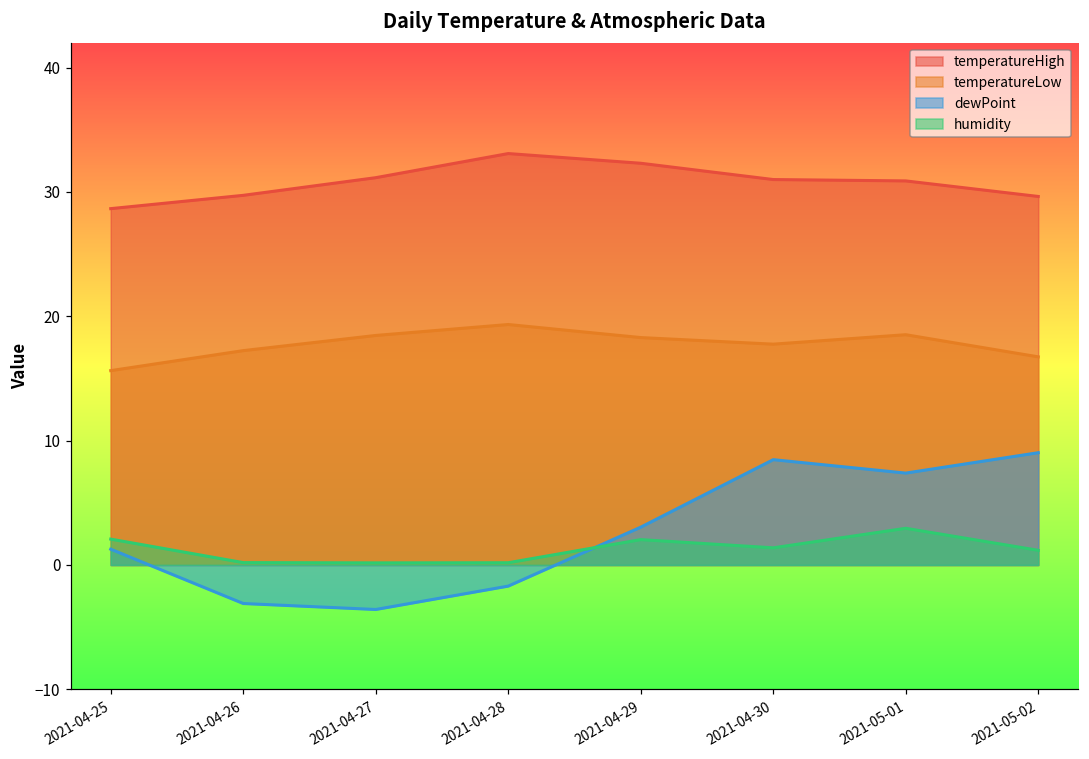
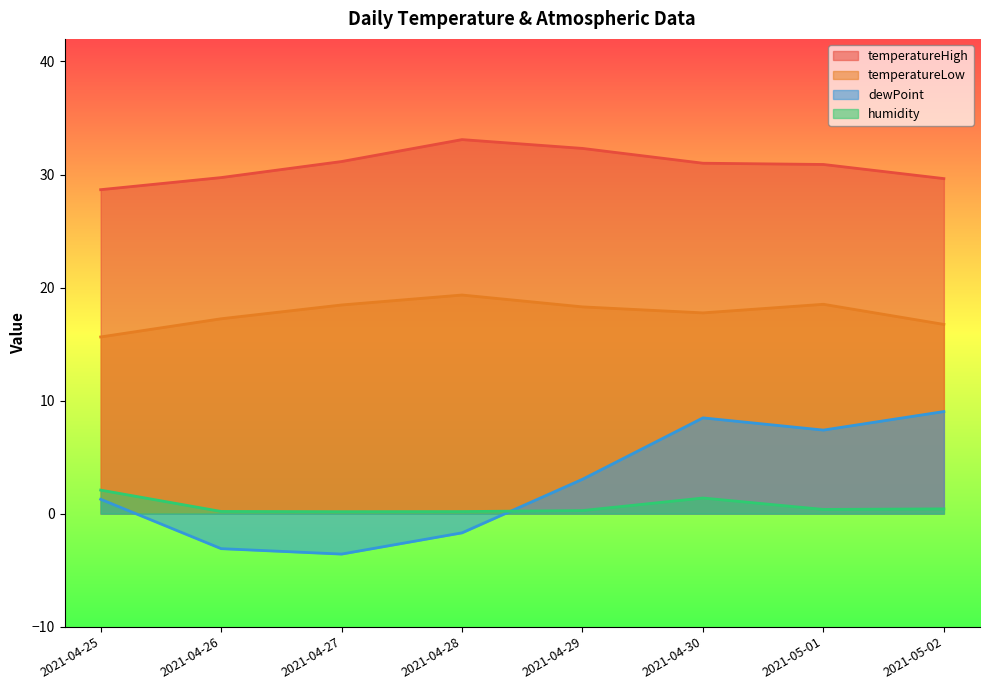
  {
    "humidity": {
      "2021-04-25": 2.1,
-     "2021-04-29": 2.0,
+     "2021-04-29": 0.3,
      "2021-04-30": 1.4,
-     "2021-05-01": 3.0,
-     "2021-05-02": 1.2
+     "2021-05-01": 0.4,
+     "2021-05-02": 0.4
    }
  }
